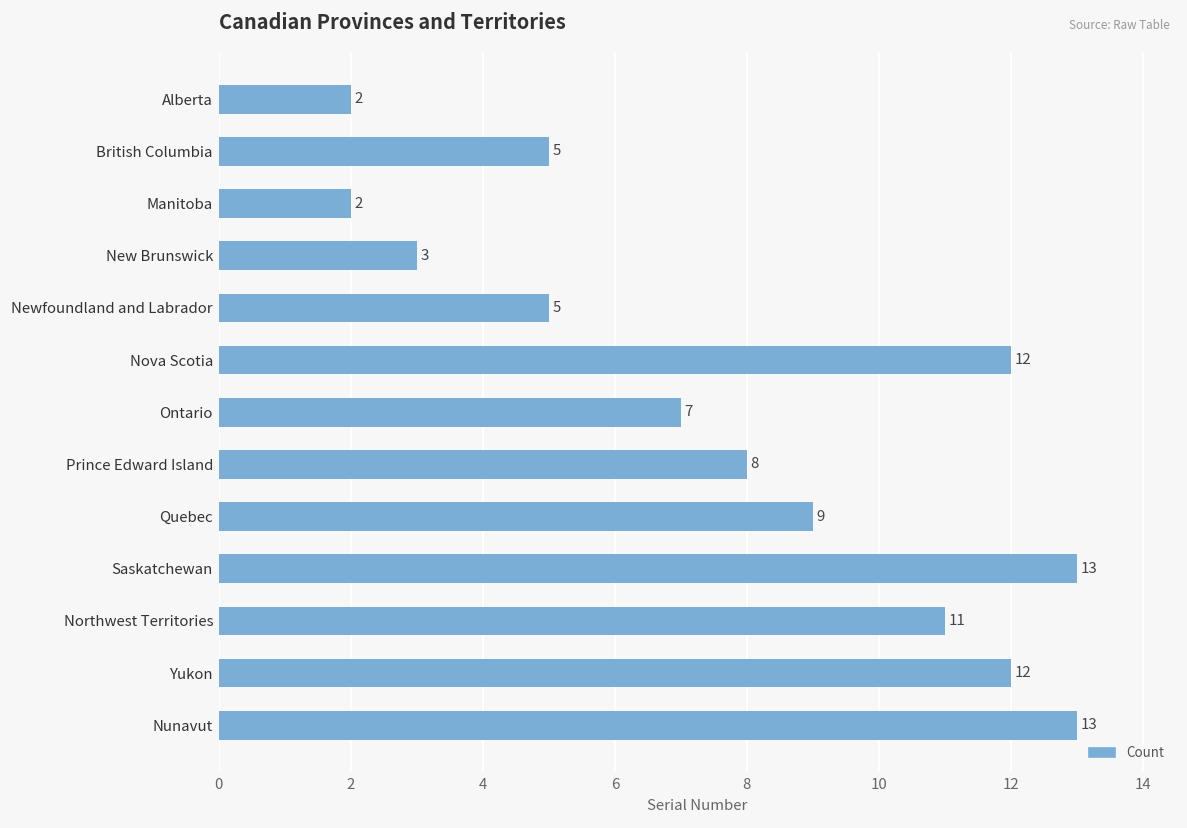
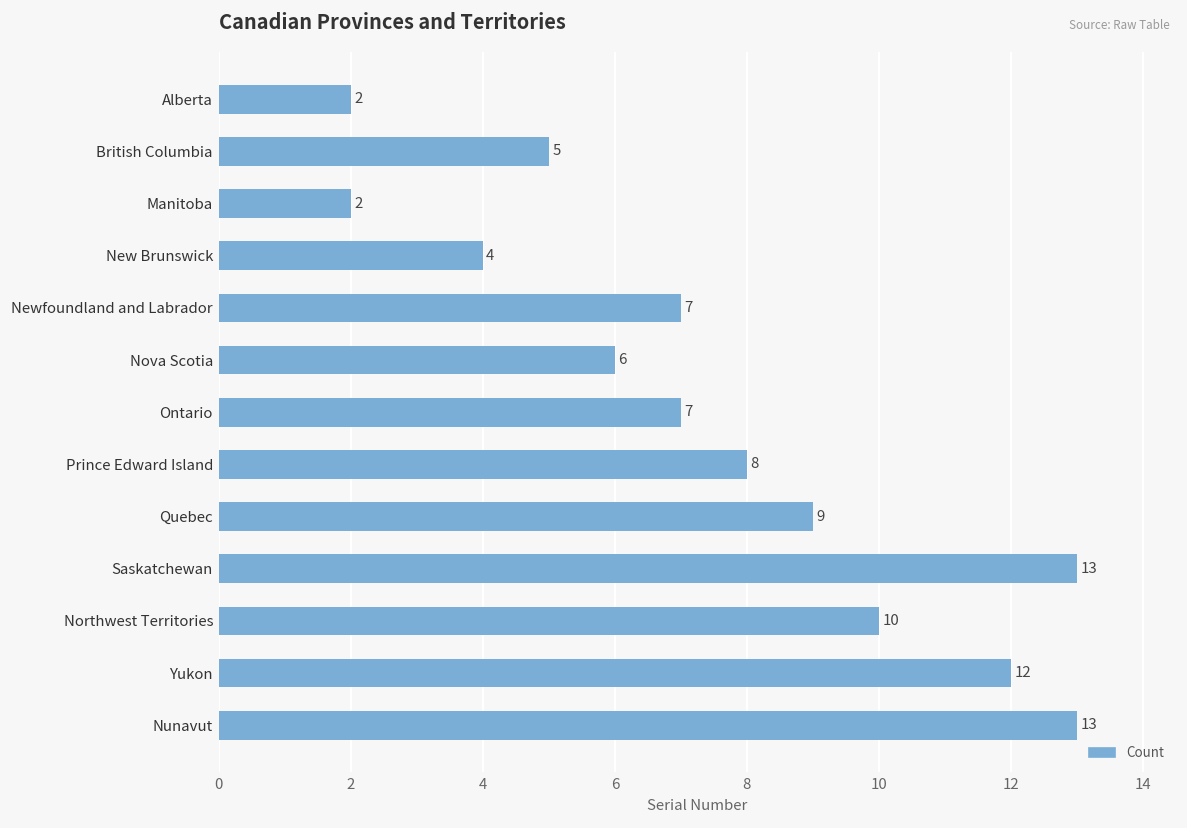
  {
    "Alberta": 2,
    "British Columbia": 5,
    "Manitoba": 2,
-   "New Brunswick": 3,
-   "Newfoundland and Labrador": 5,
-   "Nova Scotia": 12,
+   "New Brunswick": 4,
+   "Newfoundland and Labrador": 7,
+   "Nova Scotia": 6,
    "Ontario": 7,
    "Prince Edward Island": 8,
    "Quebec": 9,
    "Saskatchewan": 13,
-   "Northwest Territories": 11,
+   "Northwest Territories": 10,
    "Yukon": 12,
    "Nunavut": 13
  }
